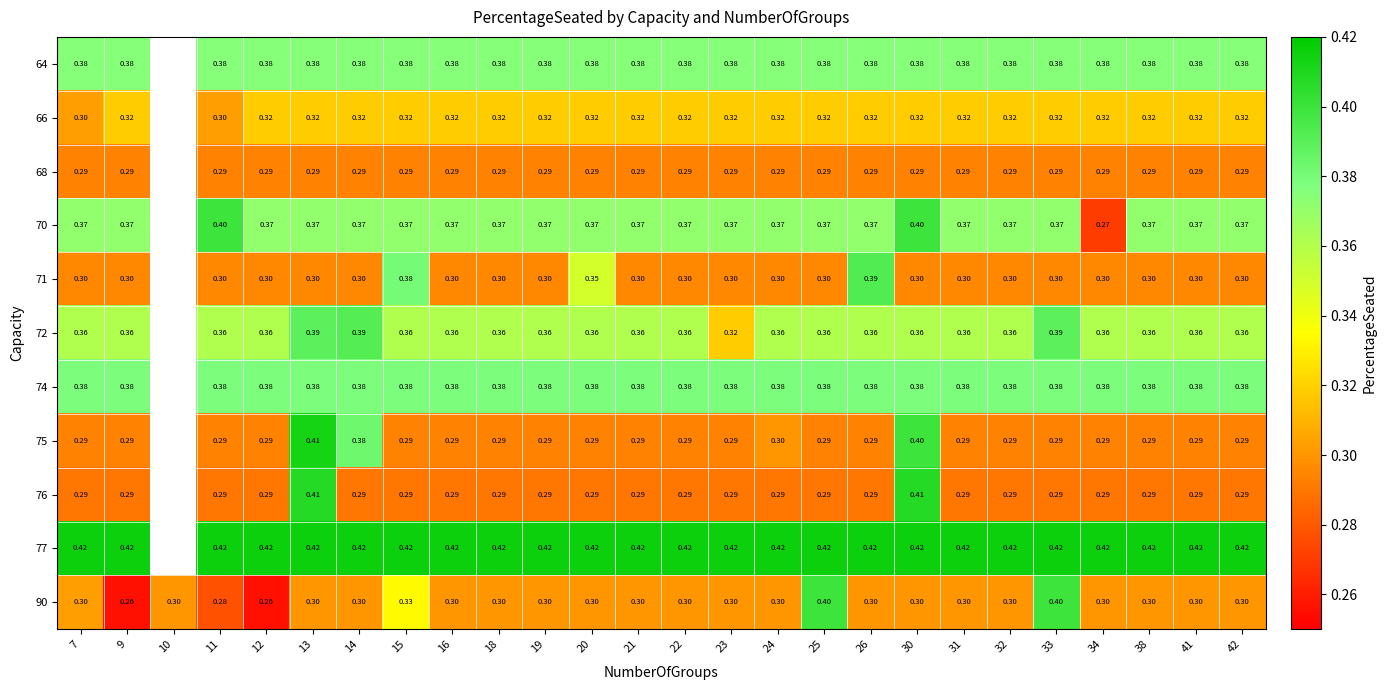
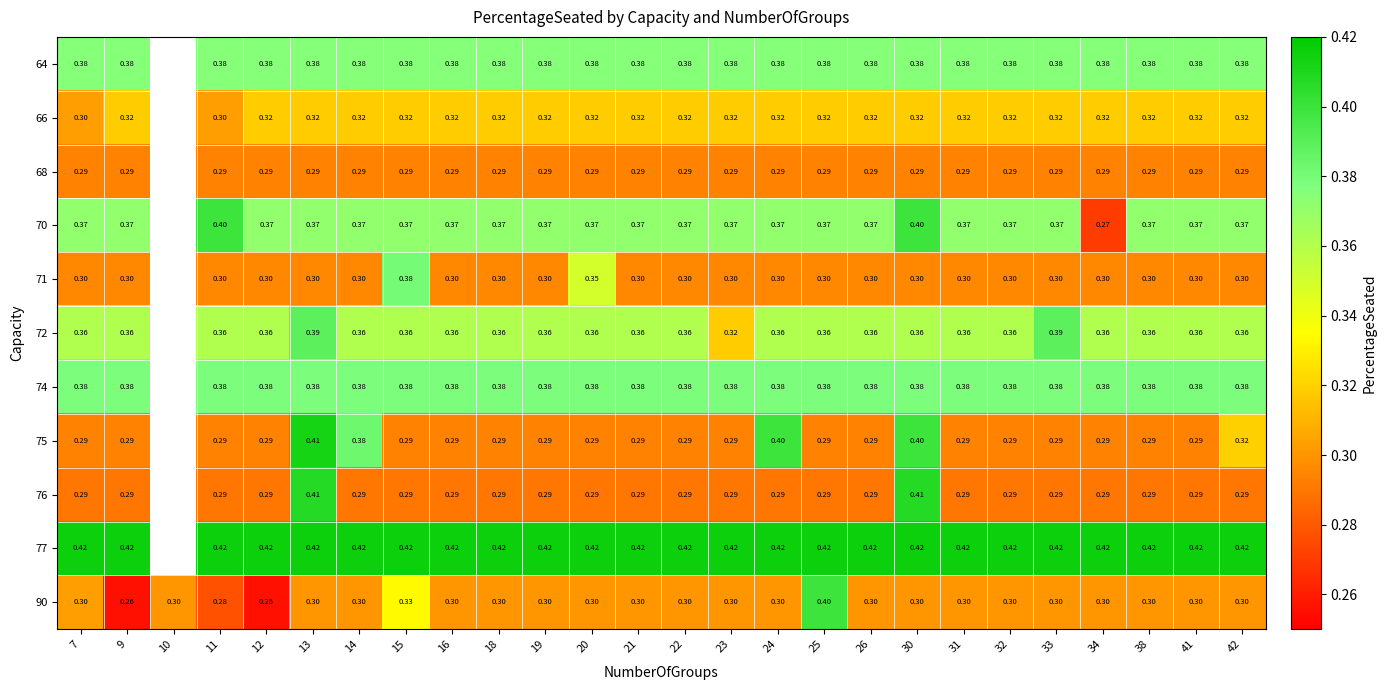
  {
    "71": {
      "7": 0.30,
      "9": 0.30,
      "11": 0.30,
      "12": 0.30,
      "13": 0.30,
      "14": 0.30,
      "15": 0.38,
      "16": 0.30,
      "18": 0.30,
      "19": 0.30,
      "20": 0.35,
      "21": 0.30,
      "22": 0.30,
      "23": 0.30,
      "24": 0.30,
      "25": 0.30,
-     "26": 0.39,
+     "26": 0.30,
      "30": 0.30,
      "31": 0.30,
      "32": 0.30,
      "33": 0.30,
      "34": 0.30,
      "38": 0.30,
      "41": 0.30,
      "42": 0.30
    },
    "72": {
      "7": 0.36,
      "9": 0.36,
      "11": 0.36,
      "12": 0.36,
      "13": 0.39,
-     "14": 0.39,
+     "14": 0.36,
      "15": 0.36,
      "16": 0.36,
      "18": 0.36,
      "19": 0.36,
      "20": 0.36,
      "21": 0.36,
      "22": 0.36,
      "23": 0.32,
      "24": 0.36,
      "25": 0.36,
      "26": 0.36,
      "30": 0.36,
      "31": 0.36,
      "32": 0.36,
      "33": 0.39,
      "34": 0.36,
      "38": 0.36,
      "41": 0.36,
      "42": 0.36
    },
    "75": {
      "7": 0.29,
      "9": 0.29,
      "11": 0.29,
      "12": 0.29,
      "13": 0.41,
      "14": 0.38,
      "15": 0.29,
      "16": 0.29,
      "18": 0.29,
      "19": 0.29,
      "20": 0.29,
      "21": 0.29,
      "22": 0.29,
      "23": 0.29,
-     "24": 0.30,
+     "24": 0.40,
      "25": 0.29,
      "26": 0.29,
      "30": 0.40,
      "31": 0.29,
      "32": 0.29,
      "33": 0.29,
      "34": 0.29,
      "38": 0.29,
      "41": 0.29,
-     "42": 0.29
+     "42": 0.32
    },
    "90": {
      "7": 0.30,
      "9": 0.26,
      "10": 0.30,
      "11": 0.28,
      "12": 0.26,
      "13": 0.30,
      "14": 0.30,
      "15": 0.33,
      "16": 0.30,
      "18": 0.30,
      "19": 0.30,
      "20": 0.30,
      "21": 0.30,
      "22": 0.30,
      "23": 0.30,
      "24": 0.30,
      "25": 0.40,
      "26": 0.30,
      "30": 0.30,
      "31": 0.30,
      "32": 0.30,
-     "33": 0.40,
+     "33": 0.30,
      "34": 0.30,
      "38": 0.30,
      "41": 0.30,
      "42": 0.30
    }
  }
